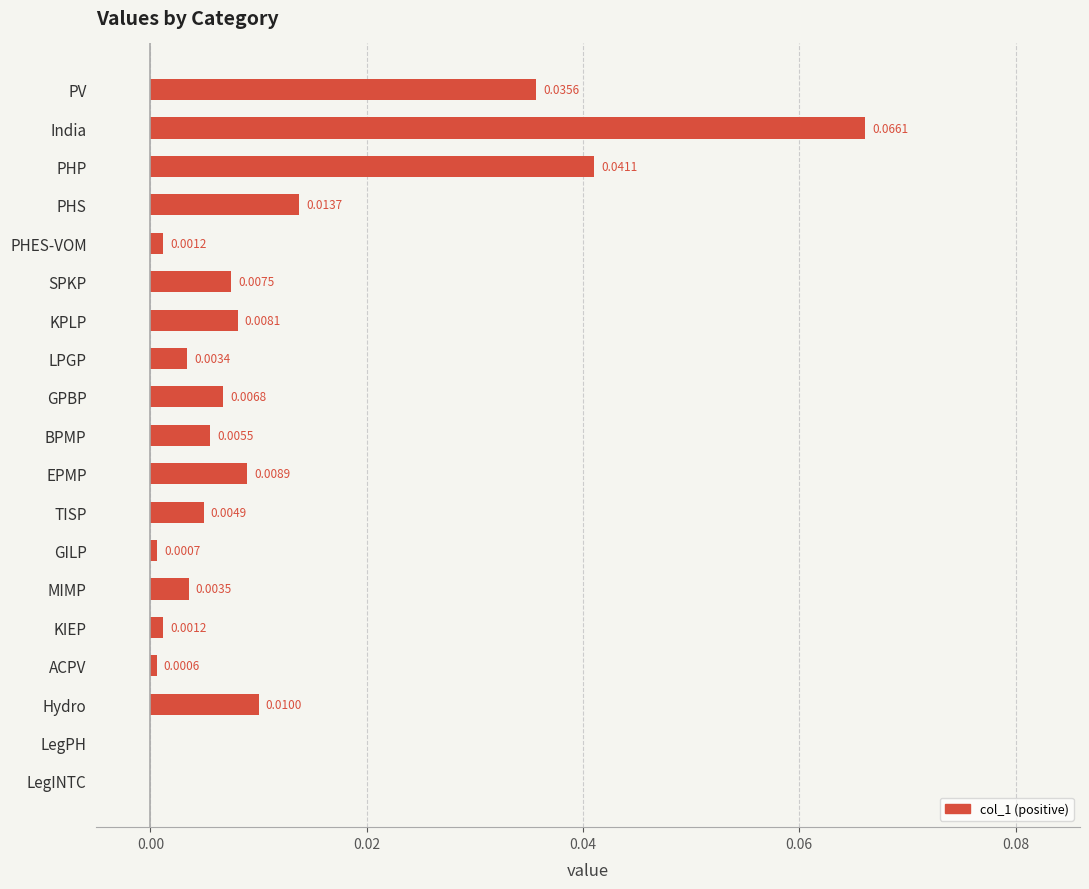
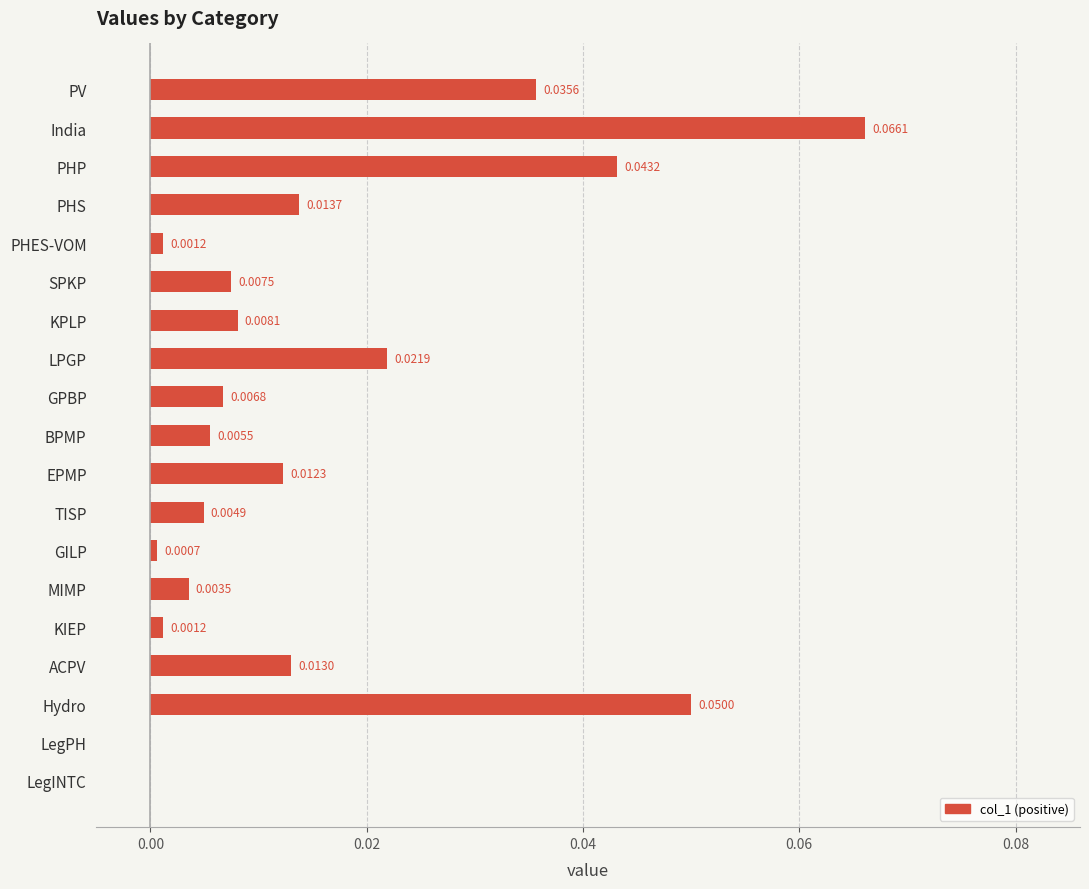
  {
    "PV": 0.0356,
    "India": 0.0661,
-   "PHP": 0.0411,
+   "PHP": 0.0432,
    "PHS": 0.0137,
    "PHES-VOM": 0.0012,
    "SPKP": 0.0075,
    "KPLP": 0.0081,
-   "LPGP": 0.0034,
+   "LPGP": 0.0219,
    "GPBP": 0.0068,
    "BPMP": 0.0055,
-   "EPMP": 0.0089,
+   "EPMP": 0.0123,
    "TISP": 0.0049,
    "GILP": 0.0007,
    "MIMP": 0.0035,
    "KIEP": 0.0012,
-   "ACPV": 0.0006,
-   "Hydro": 0.0100
+   "ACPV": 0.0130,
+   "Hydro": 0.0500
  }
